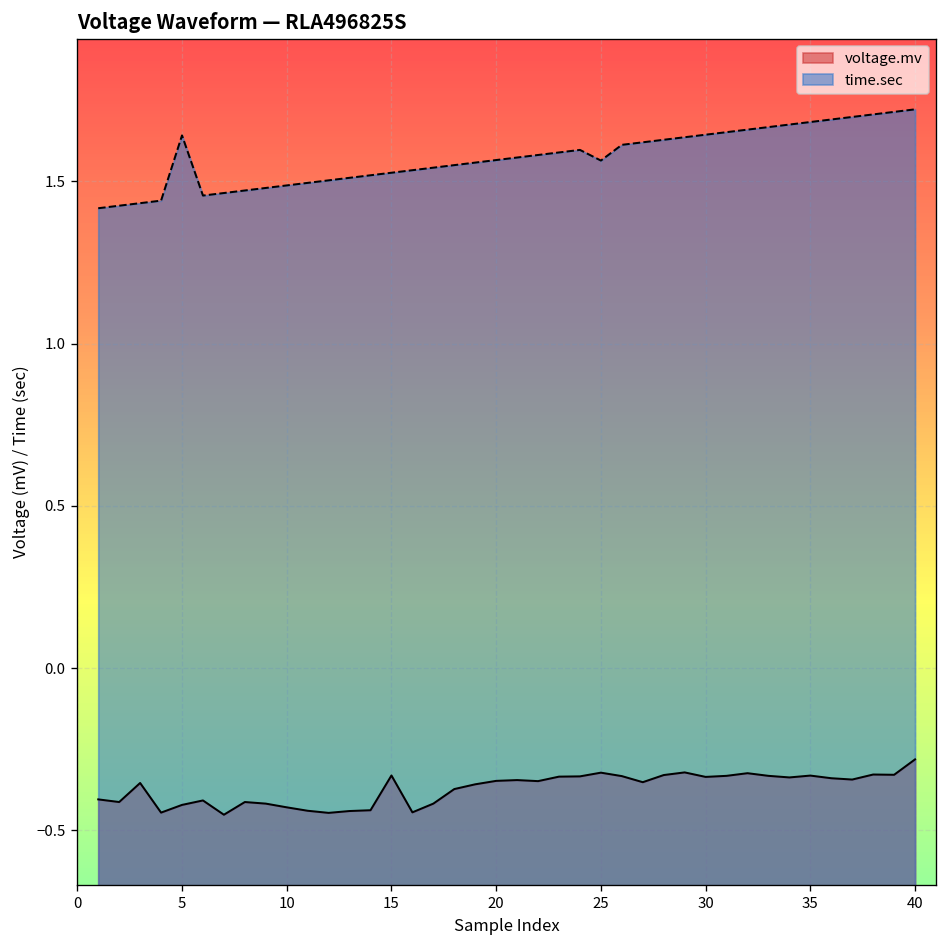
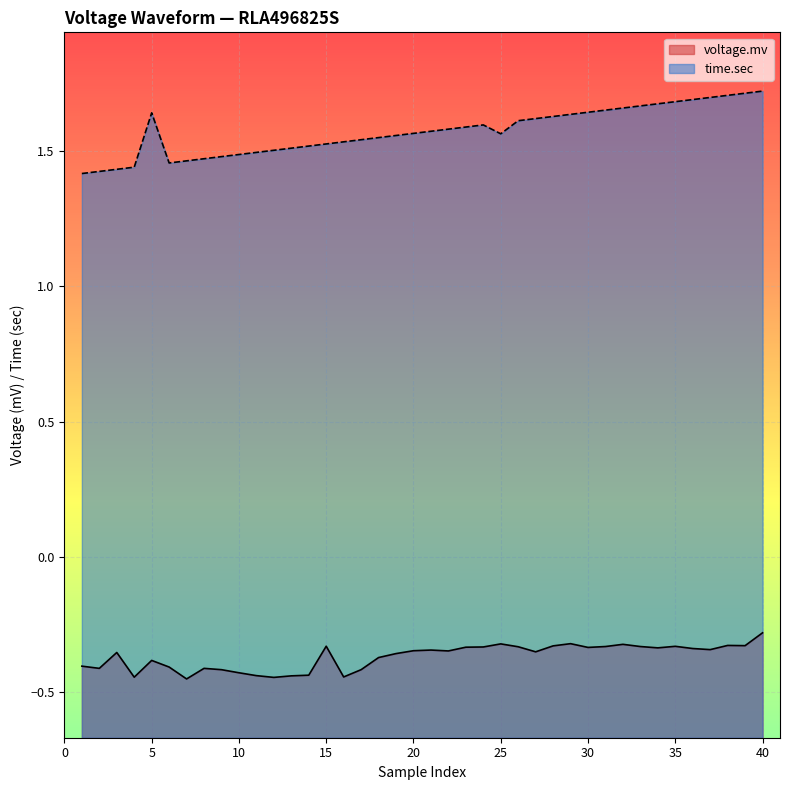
  {
    "voltage.mv": {
-     "5": -0.42,
+     "5": -0.38,
      "10": -0.43,
      "15": -0.33,
      "20": -0.35,
      "25": -0.32,
      "30": -0.33,
      "35": -0.33,
      "40": -0.28
    },
    "time.sec": {
      "5": 1.64,
      "10": 1.49,
      "15": 1.53,
      "20": 1.57,
      "25": 1.56,
      "30": 1.64,
      "35": 1.68,
      "40": 1.72
    }
  }
